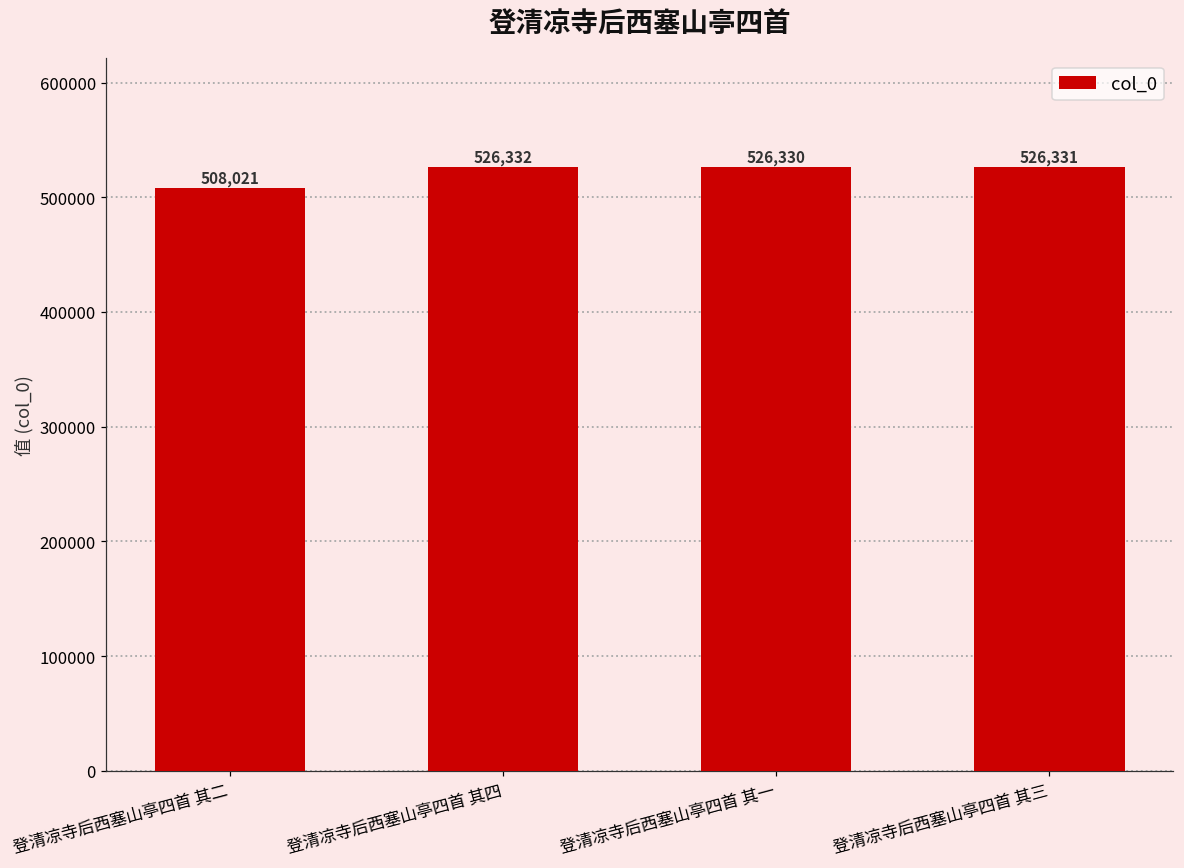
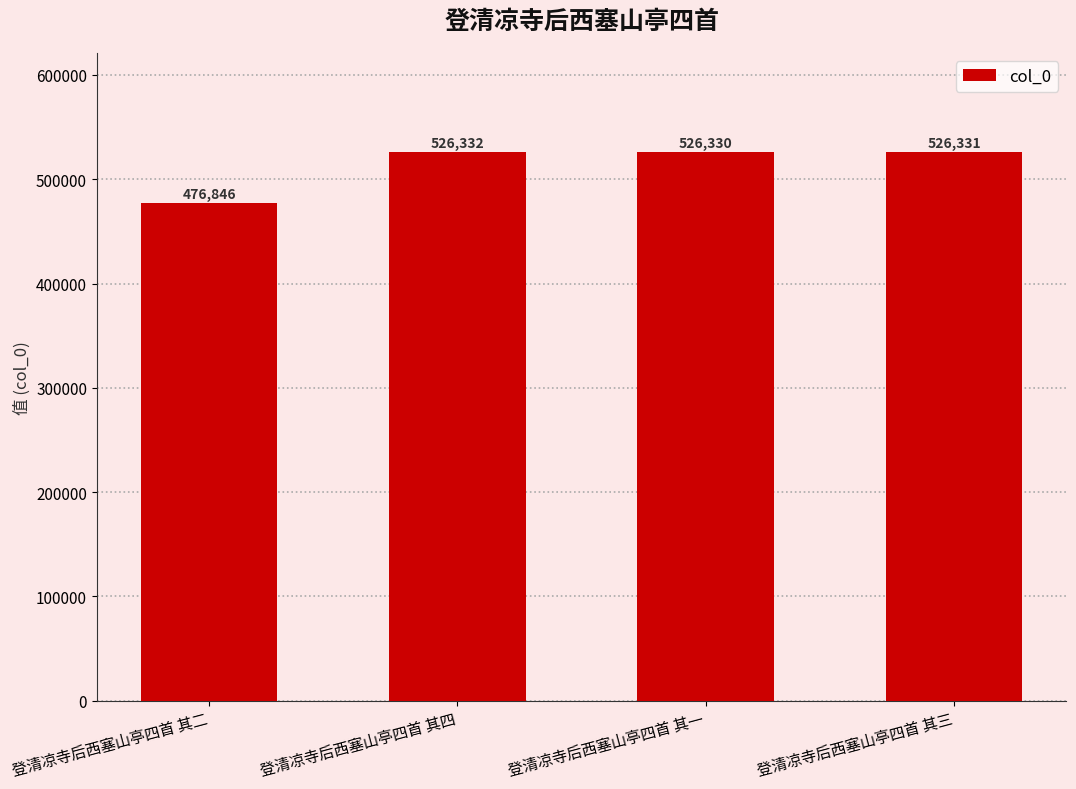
  {
-   "登清凉寺后西塞山亭四首 其二": "508,021",
+   "登清凉寺后西塞山亭四首 其二": "476,846",
    "登清凉寺后西塞山亭四首 其四": "526,332",
    "登清凉寺后西塞山亭四首 其一": "526,330",
    "登清凉寺后西塞山亭四首 其三": "526,331"
  }
